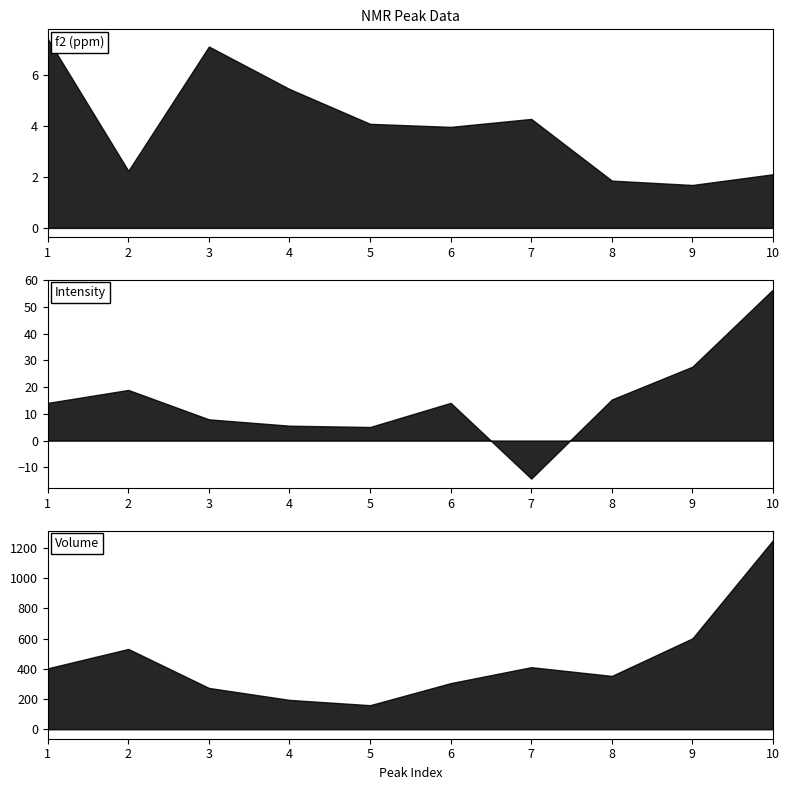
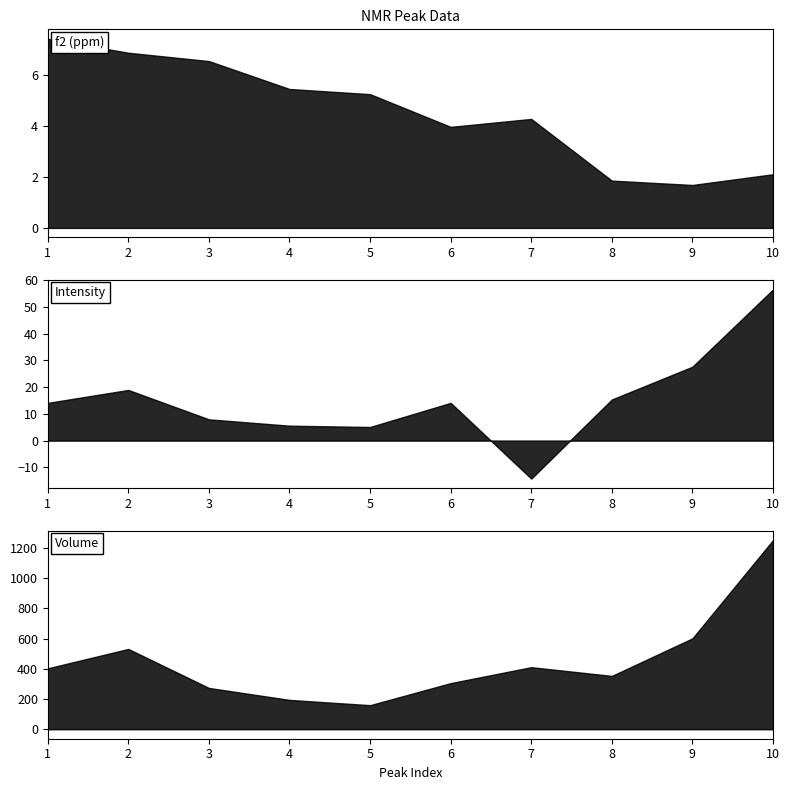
  {
    "NMR Peak Data": {
      "1": 7.4,
-     "2": 2.2,
-     "3": 7.1,
+     "2": 6.9,
+     "3": 6.5,
      "4": 5.4,
-     "5": 4.1,
+     "5": 5.2,
      "6": 4.0,
      "7": 4.3,
      "8": 1.9,
      "9": 1.7,
      "10": 2.1
    }
  }
